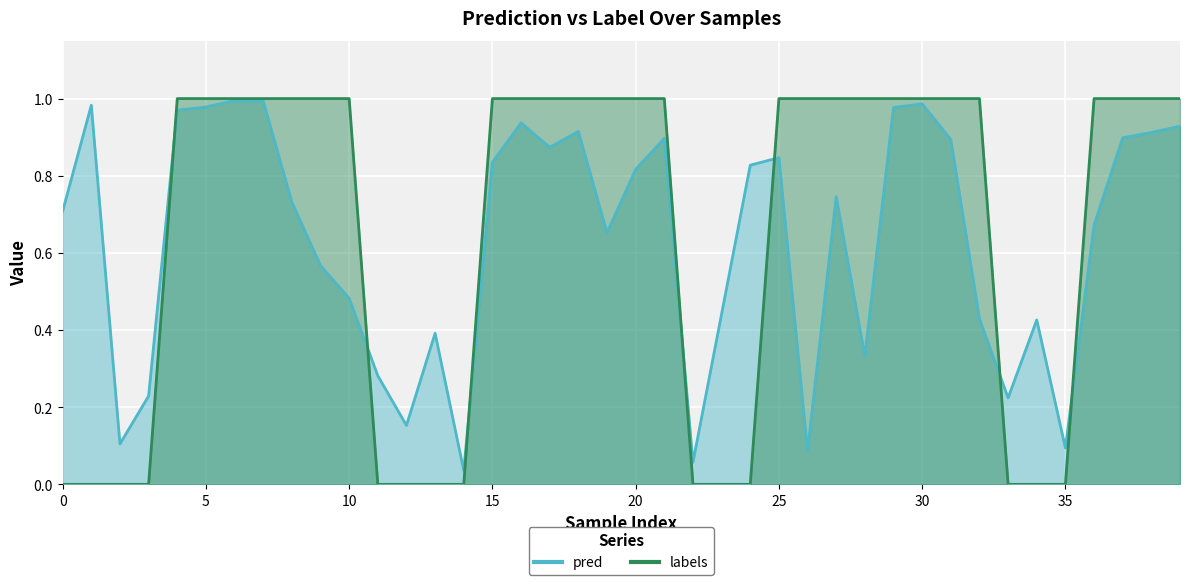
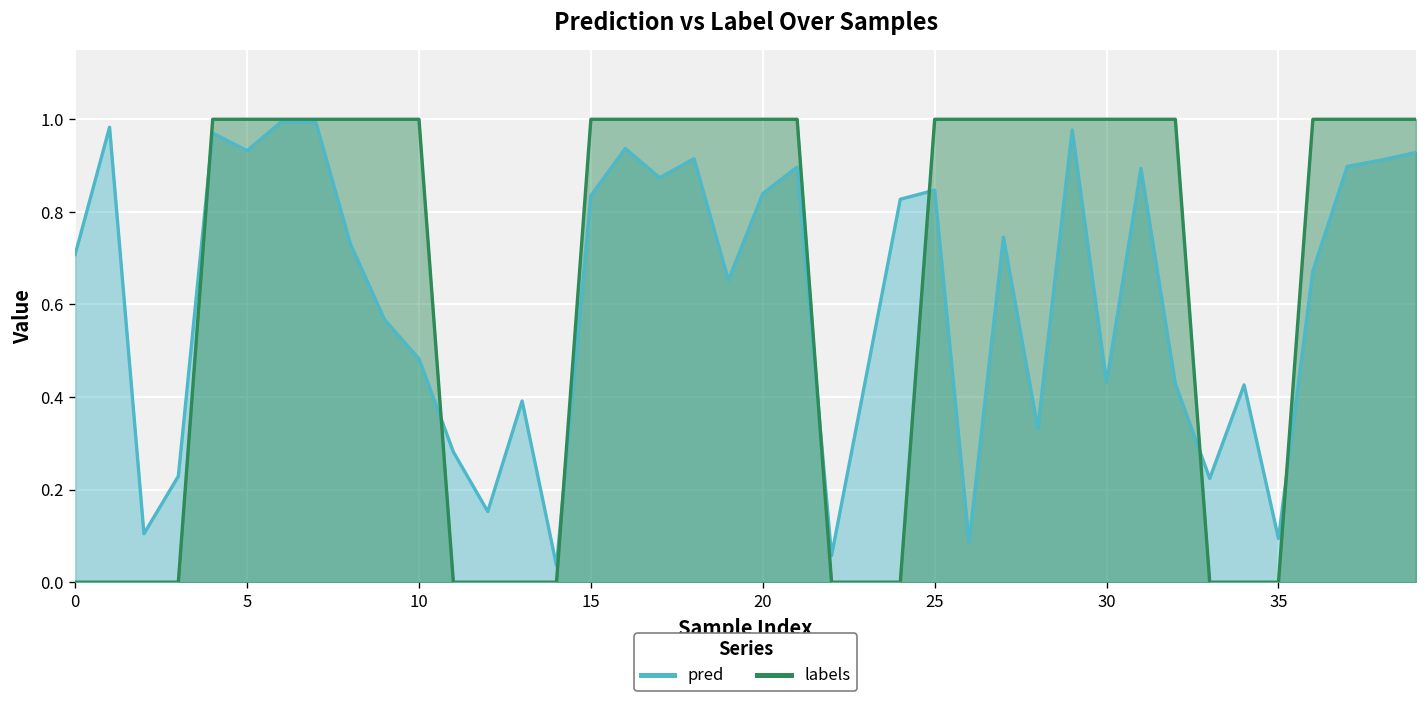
  {
    "pred": {
      "0": 0.71,
-     "5": 0.98,
+     "5": 0.93,
      "10": 0.48,
      "15": 0.83,
-     "20": 0.82,
+     "20": 0.84,
      "25": 0.85,
-     "30": 0.99,
+     "30": 0.43,
      "35": 0.09
    },
    "labels": {
      "0": 0.00,
      "5": 1.00,
      "10": 1.00,
      "15": 1.00,
      "20": 1.00,
      "25": 1.00,
      "30": 1.00,
      "35": 0.00
    }
  }
